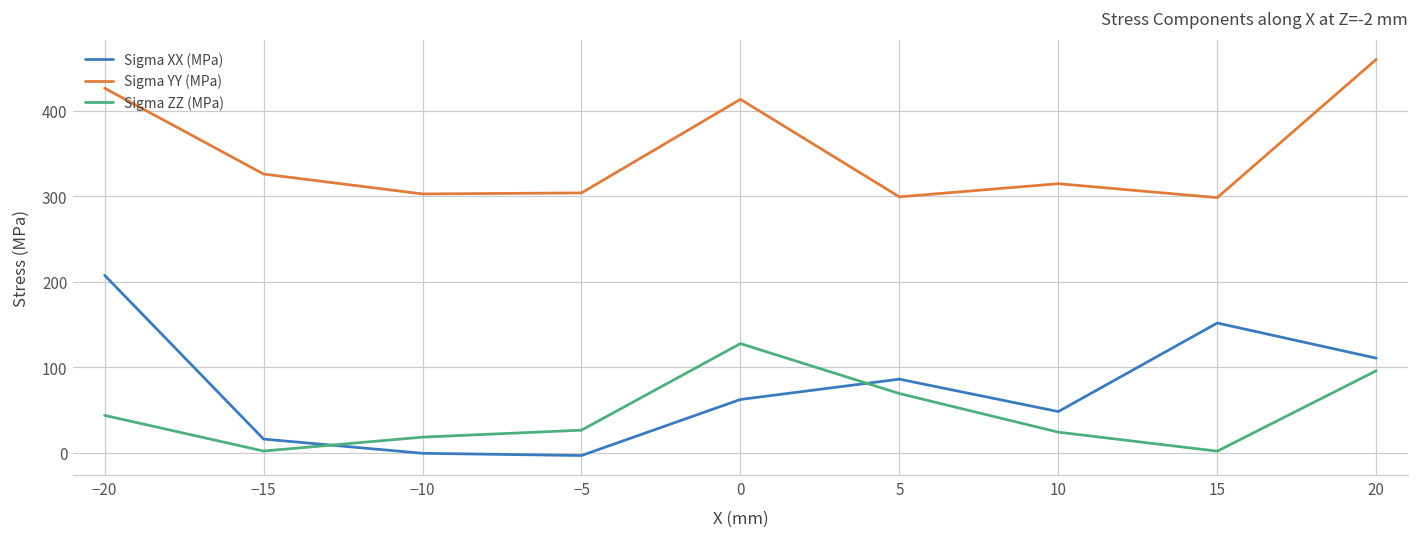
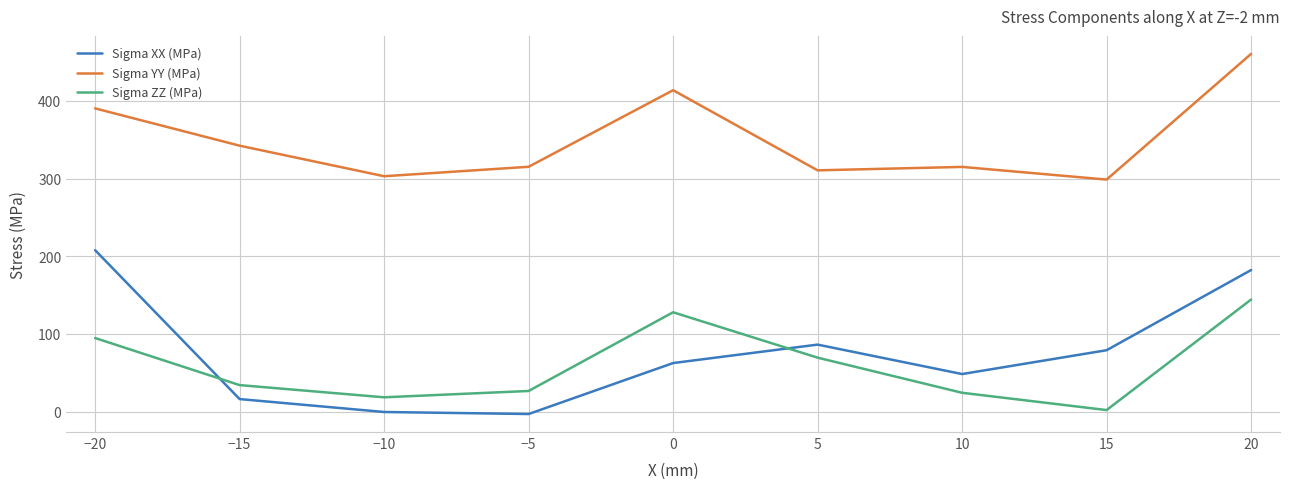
  {
    "Sigma XX (MPa)": {
      "−20": 210,
      "−15": 20,
      "−10": 0,
      "−5": 0,
      "0": 60,
      "5": 90,
      "10": 50,
-     "15": 150,
-     "20": 110
+     "15": 80,
+     "20": 180
    },
    "Sigma YY (MPa)": {
-     "−20": 430,
-     "−15": 330,
+     "−20": 390,
+     "−15": 340,
      "−10": 300,
-     "−5": 300,
+     "−5": 320,
      "0": 410,
-     "5": 300,
+     "5": 310,
      "10": 310,
      "15": 300,
      "20": 460
    },
    "Sigma ZZ (MPa)": {
-     "−20": 40,
-     "−15": 0,
+     "−20": 90,
+     "−15": 30,
      "−10": 20,
      "−5": 30,
      "0": 130,
      "5": 70,
      "10": 20,
      "15": 0,
-     "20": 100
+     "20": 140
    }
  }
